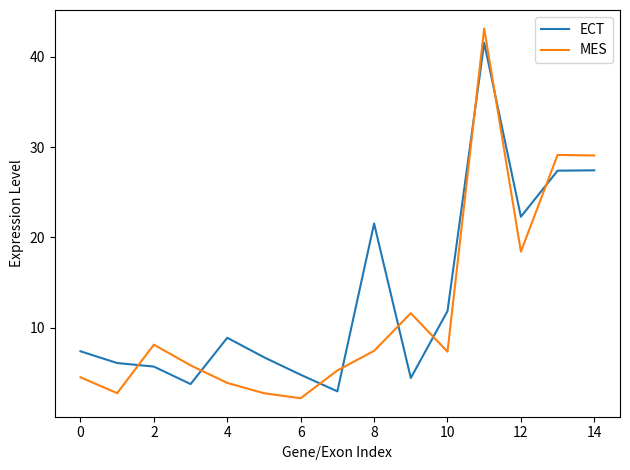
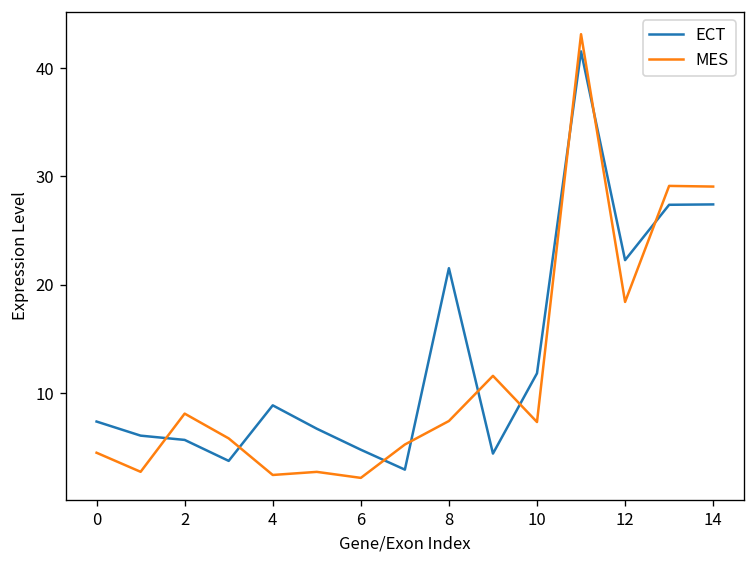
  {
    "ECT": {
      "0": 7,
      "2": 6,
      "4": 9,
      "6": 5,
      "8": 22,
      "10": 12,
      "12": 22,
      "14": 27
    },
    "MES": {
      "0": 4,
      "2": 8,
-     "4": 4,
+     "4": 2,
      "6": 2,
      "8": 7,
      "10": 7,
      "12": 18,
      "14": 29
    }
  }
